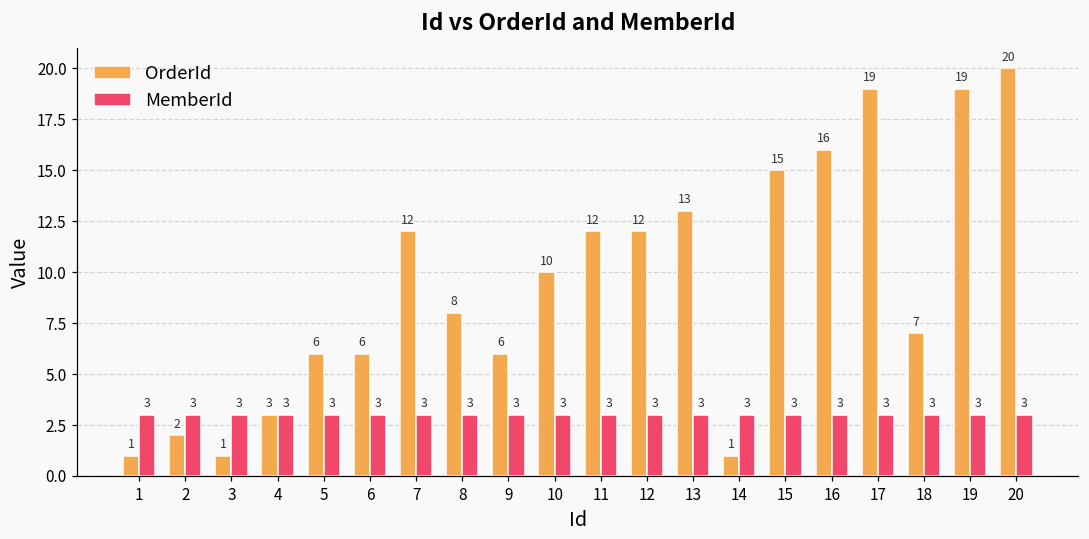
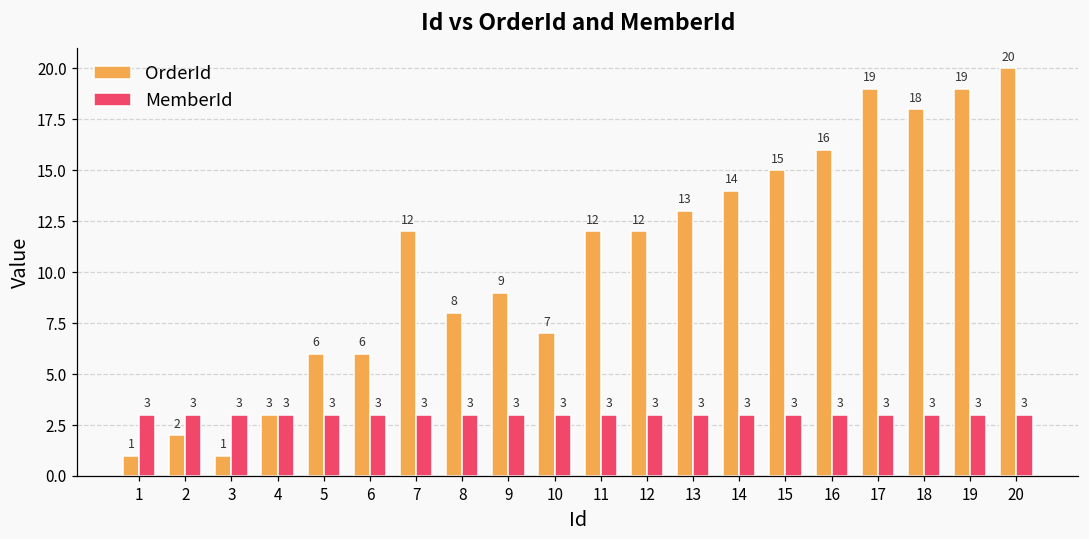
  {
    "OrderId": {
      "1": 1,
      "2": 2,
      "3": 1,
      "4": 3,
      "5": 6,
      "6": 6,
      "7": 12,
      "8": 8,
-     "9": 6,
-     "10": 10,
+     "9": 9,
+     "10": 7,
      "11": 12,
      "12": 12,
      "13": 13,
-     "14": 1,
+     "14": 14,
      "15": 15,
      "16": 16,
      "17": 19,
-     "18": 7,
+     "18": 18,
      "19": 19,
      "20": 20
    },
    "MemberId": {
      "1": 3,
      "2": 3,
      "3": 3,
      "4": 3,
      "5": 3,
      "6": 3,
      "7": 3,
      "8": 3,
      "9": 3,
      "10": 3,
      "11": 3,
      "12": 3,
      "13": 3,
      "14": 3,
      "15": 3,
      "16": 3,
      "17": 3,
      "18": 3,
      "19": 3,
      "20": 3
    }
  }
